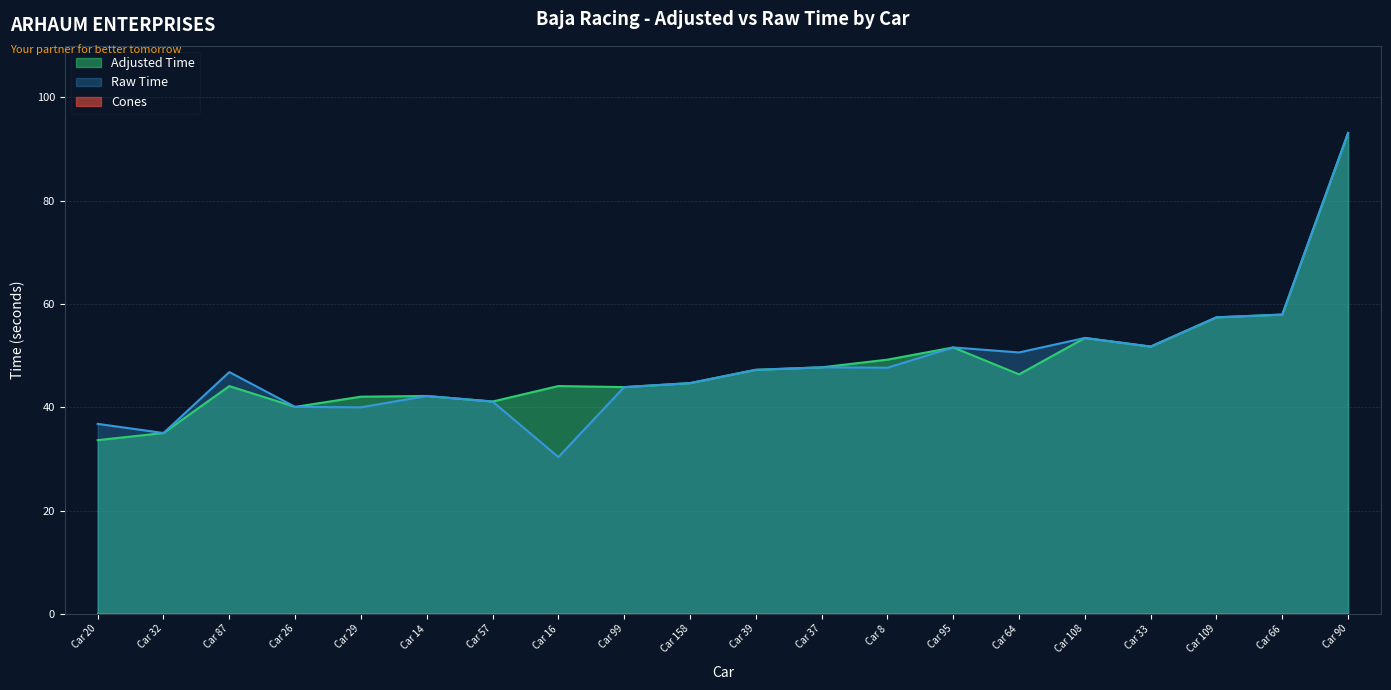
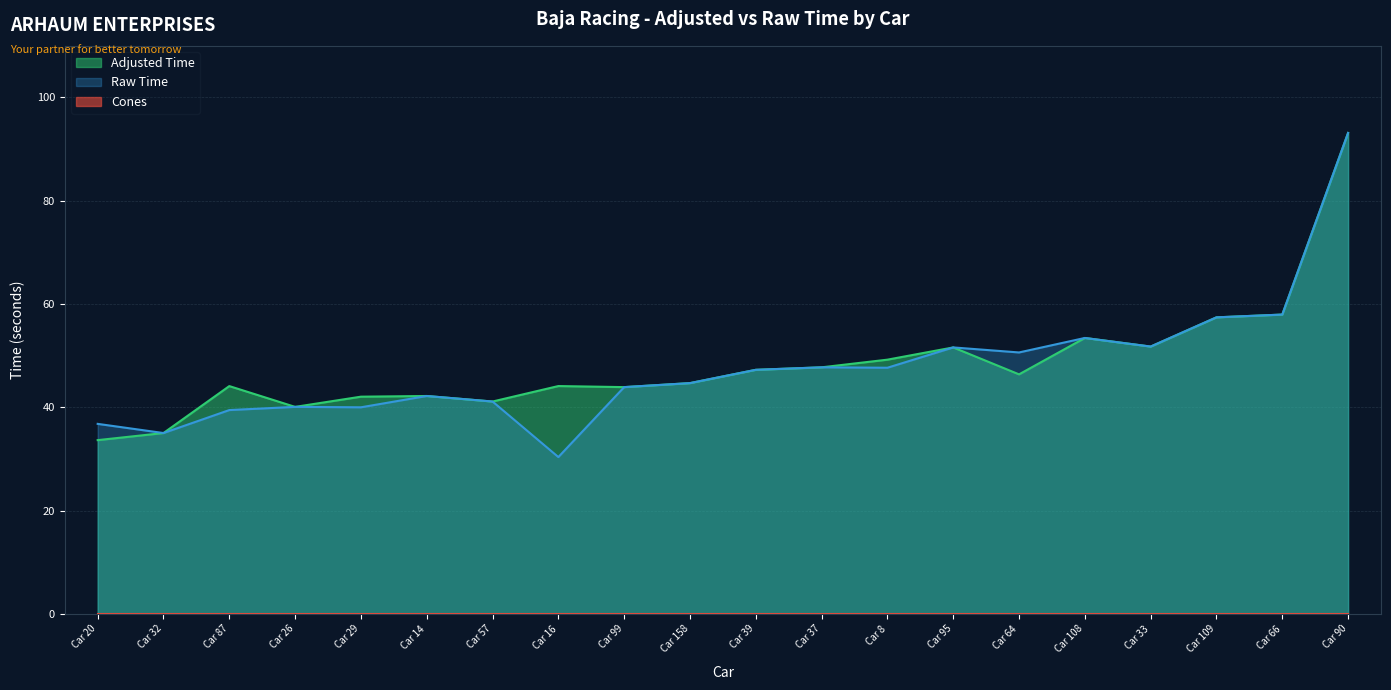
  {
    "Adjusted Time": {
      "Car 20": 34,
      "Car 87": 44,
      "Car 29": 42,
      "Car 16": 44,
      "Car 8": 49,
      "Car 64": 46
    },
    "Raw Time": {
      "Car 20": 37,
-     "Car 87": 47,
+     "Car 87": 39,
      "Car 29": 40,
      "Car 16": 30,
      "Car 8": 48,
      "Car 64": 51
    },
    "Cones": {
      "Car 20": 0,
      "Car 32": 0,
      "Car 87": 0,
      "Car 26": 0,
      "Car 29": 0,
      "Car 14": 0,
      "Car 57": 0,
      "Car 16": 0,
      "Car 99": 0,
      "Car 158": 0,
      "Car 39": 0,
      "Car 37": 0,
      "Car 8": 0,
      "Car 95": 0,
      "Car 64": 0,
      "Car 108": 0,
      "Car 33": 0,
      "Car 109": 0,
      "Car 66": 0,
      "Car 90": 0
    }
  }
